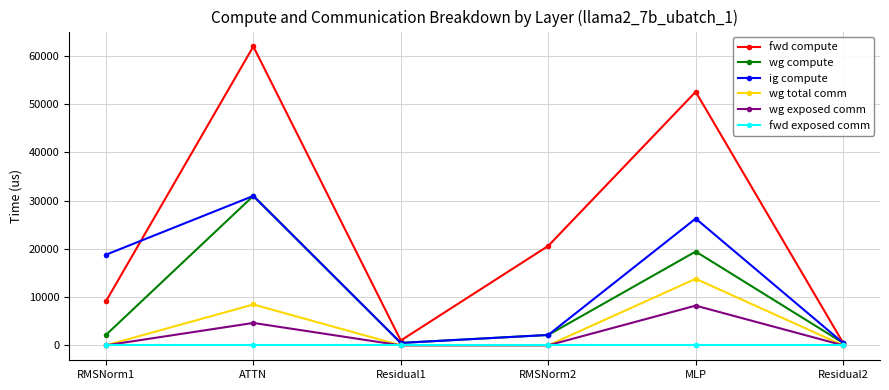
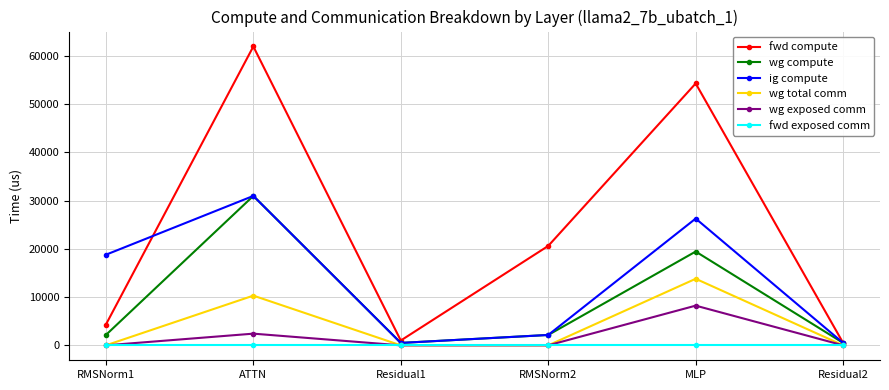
  {
    "fwd compute": {
-     "RMSNorm1": 9000,
+     "RMSNorm1": 4000,
      "ATTN": 62000,
      "RMSNorm2": 21000,
-     "MLP": 53000
+     "MLP": 54000
    },
    "wg compute": {
      "RMSNorm1": 2000,
      "MLP": 19000
    },
    "ig compute": {
      "RMSNorm1": 19000,
      "MLP": 26000
    },
    "wg total comm": {
-     "ATTN": 8000,
+     "ATTN": 10000,
      "MLP": 14000
    },
    "wg exposed comm": {
-     "ATTN": 5000,
+     "ATTN": 2000,
      "MLP": 8000
    },
    "fwd exposed comm": {
      "ATTN": 0,
      "MLP": 0
    }
  }
